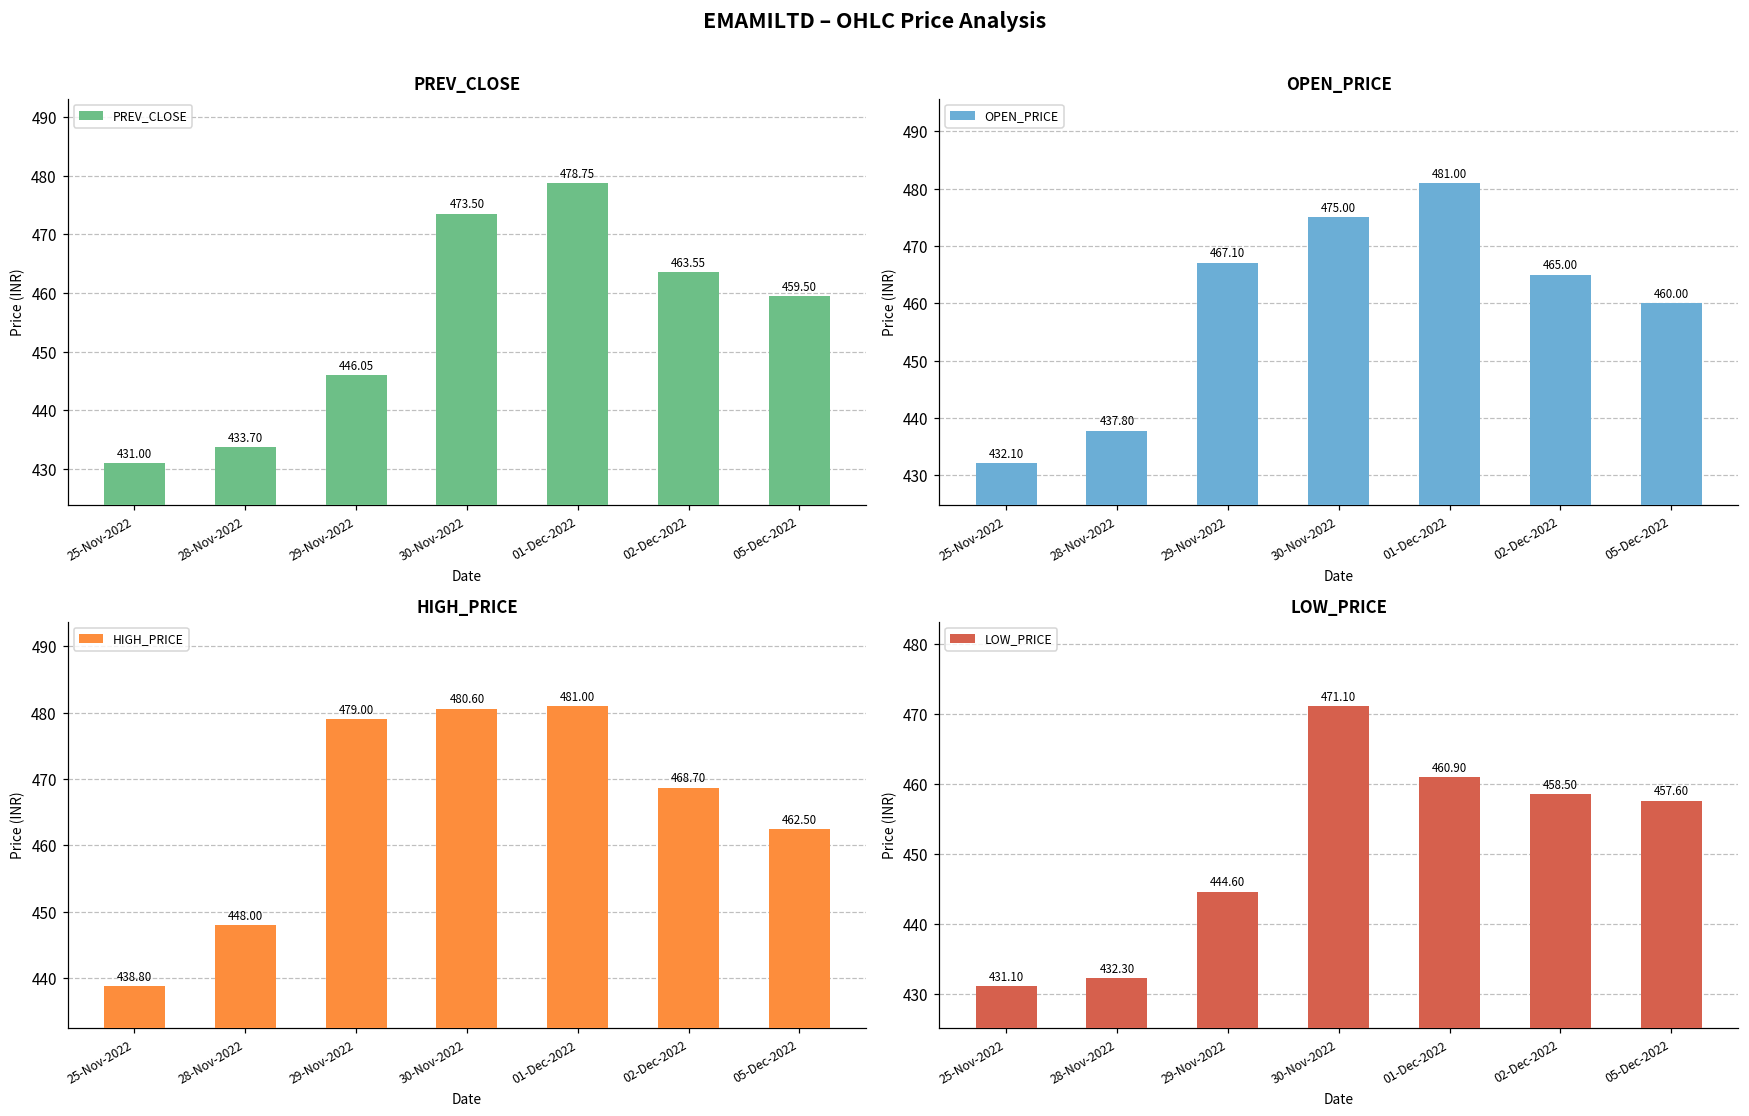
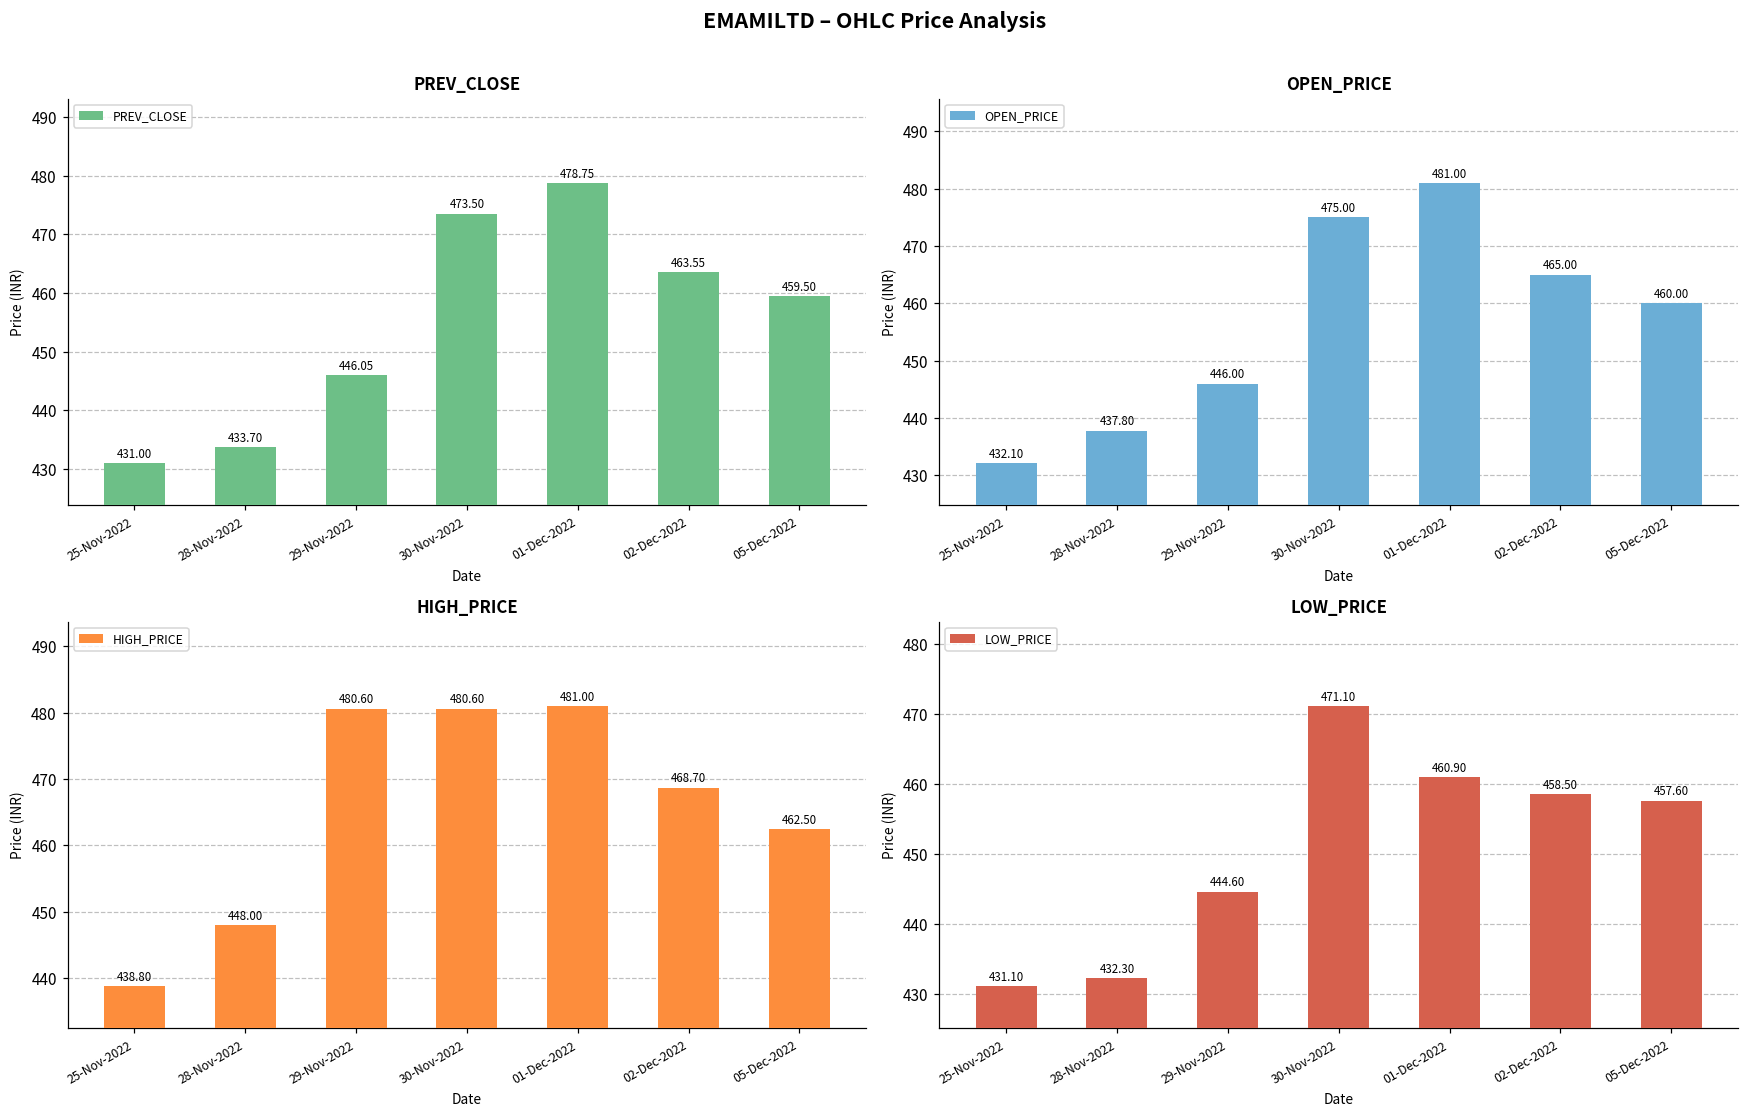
  {
    "PREV_CLOSE": {
      "25-Nov-2022": 431.00,
      "28-Nov-2022": 433.70,
      "29-Nov-2022": 446.05,
      "30-Nov-2022": 473.50,
      "01-Dec-2022": 478.75,
      "02-Dec-2022": 463.55,
      "05-Dec-2022": 459.50
    },
    "OPEN_PRICE": {
      "25-Nov-2022": 432.10,
      "28-Nov-2022": 437.80,
-     "29-Nov-2022": 467.10,
+     "29-Nov-2022": 446.00,
      "30-Nov-2022": 475.00,
      "01-Dec-2022": 481.00,
      "02-Dec-2022": 465.00,
      "05-Dec-2022": 460.00
    },
    "HIGH_PRICE": {
      "25-Nov-2022": 438.80,
      "28-Nov-2022": 448.00,
-     "29-Nov-2022": 479.00,
+     "29-Nov-2022": 480.60,
      "30-Nov-2022": 480.60,
      "01-Dec-2022": 481.00,
      "02-Dec-2022": 468.70,
      "05-Dec-2022": 462.50
    },
    "LOW_PRICE": {
      "25-Nov-2022": 431.10,
      "28-Nov-2022": 432.30,
      "29-Nov-2022": 444.60,
      "30-Nov-2022": 471.10,
      "01-Dec-2022": 460.90,
      "02-Dec-2022": 458.50,
      "05-Dec-2022": 457.60
    }
  }
